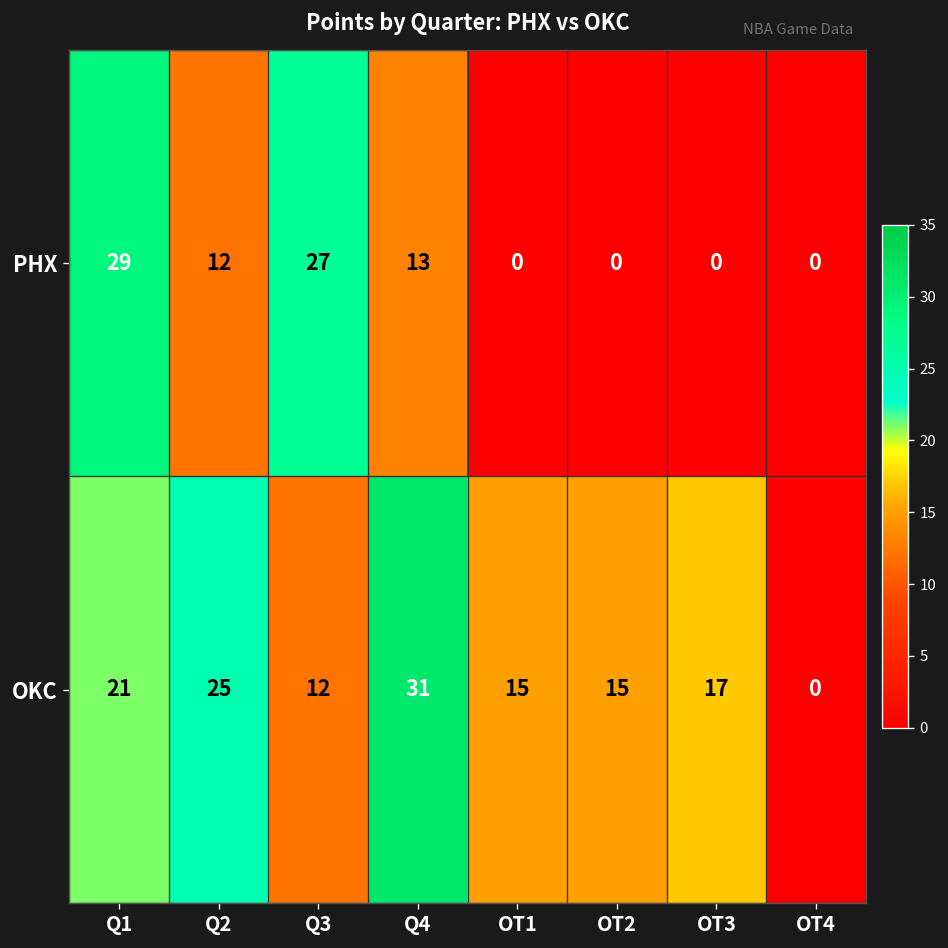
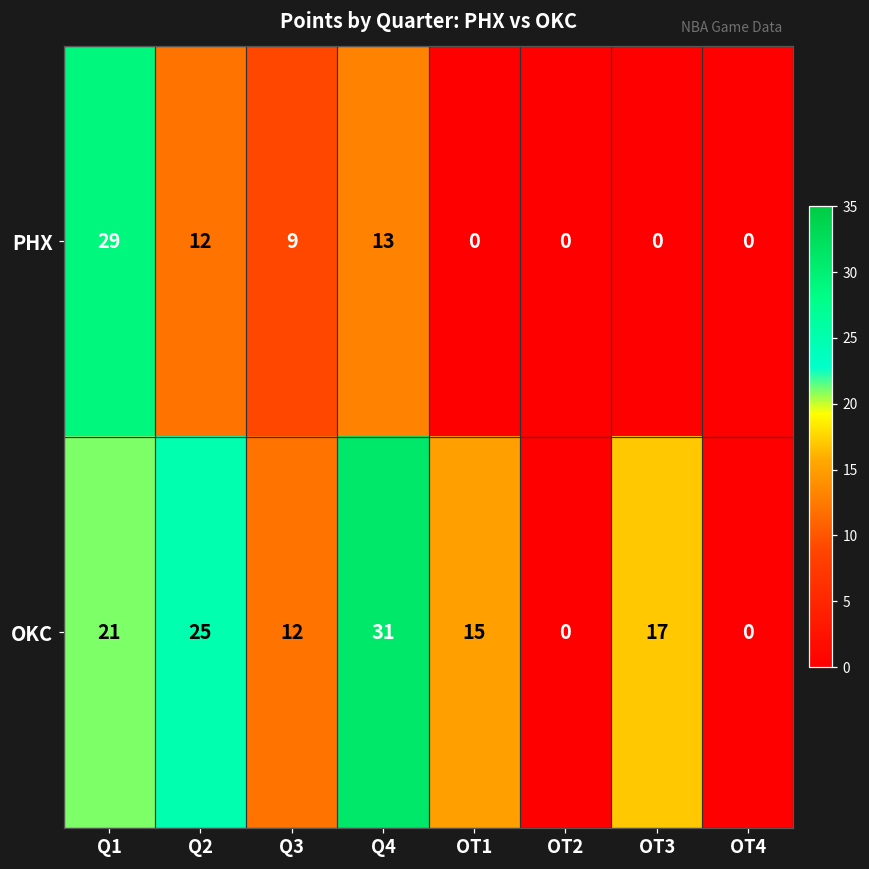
  {
    "PHX": {
      "Q1": 29,
      "Q2": 12,
-     "Q3": 27,
+     "Q3": 9,
      "Q4": 13,
      "OT1": 0,
      "OT2": 0,
      "OT3": 0,
      "OT4": 0
    },
    "OKC": {
      "Q1": 21,
      "Q2": 25,
      "Q3": 12,
      "Q4": 31,
      "OT1": 15,
-     "OT2": 15,
+     "OT2": 0,
      "OT3": 17,
      "OT4": 0
    }
  }
